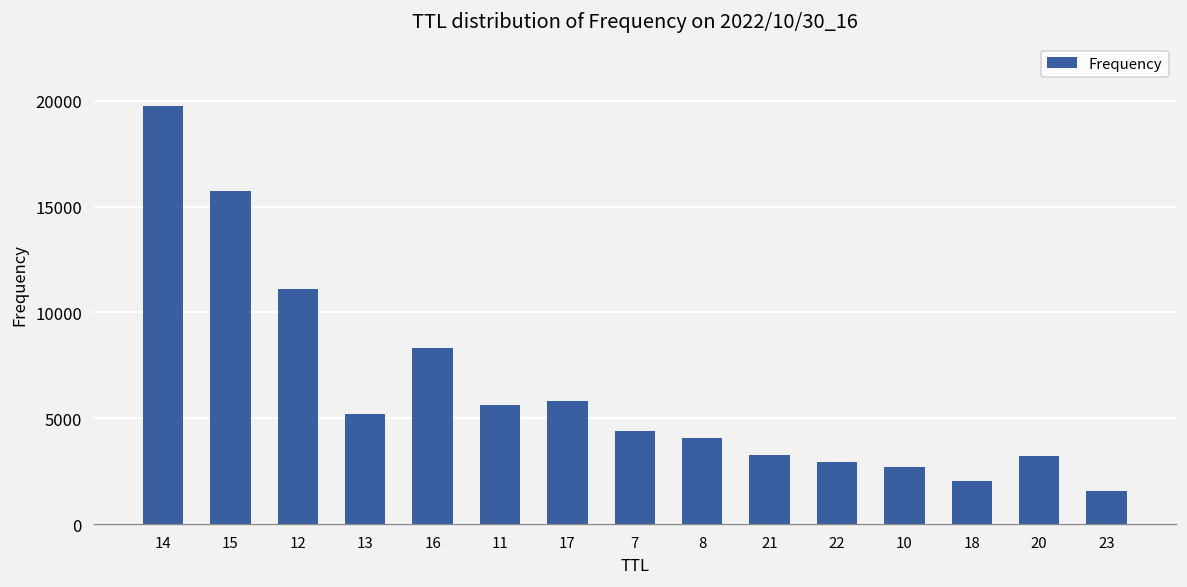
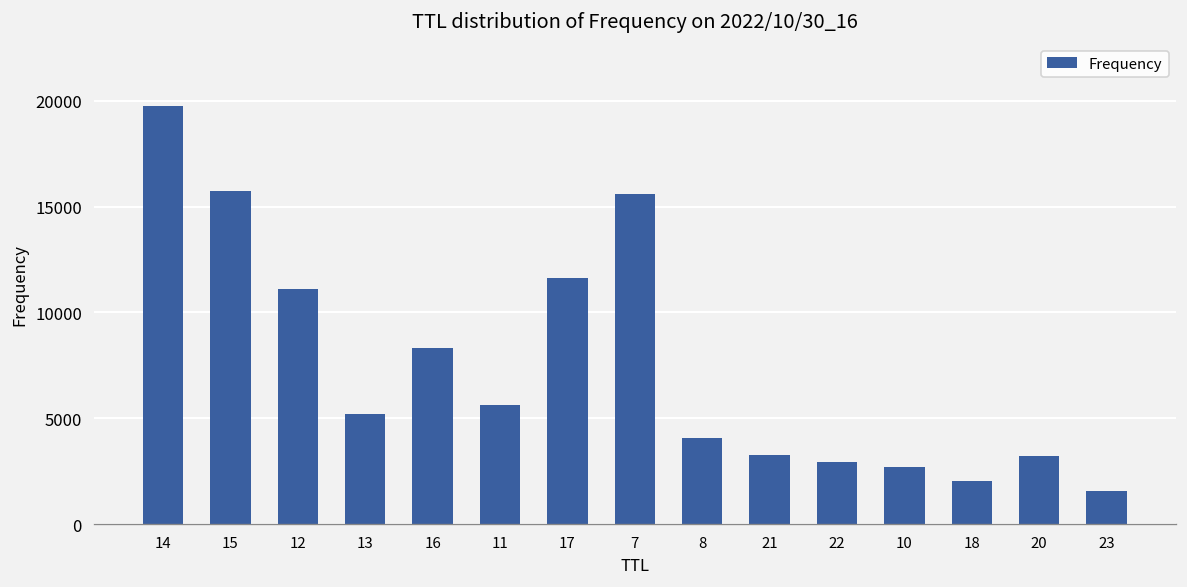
  {
    "14": 19800,
    "15": 15700,
    "12": 11100,
    "13": 5200,
    "16": 8300,
    "11": 5600,
-   "17": 5800,
-   "7": 4400,
+   "17": 11600,
+   "7": 15600,
    "8": 4100,
    "21": 3200,
    "22": 2900,
    "10": 2700,
    "18": 2000,
    "20": 3200,
    "23": 1600
  }
